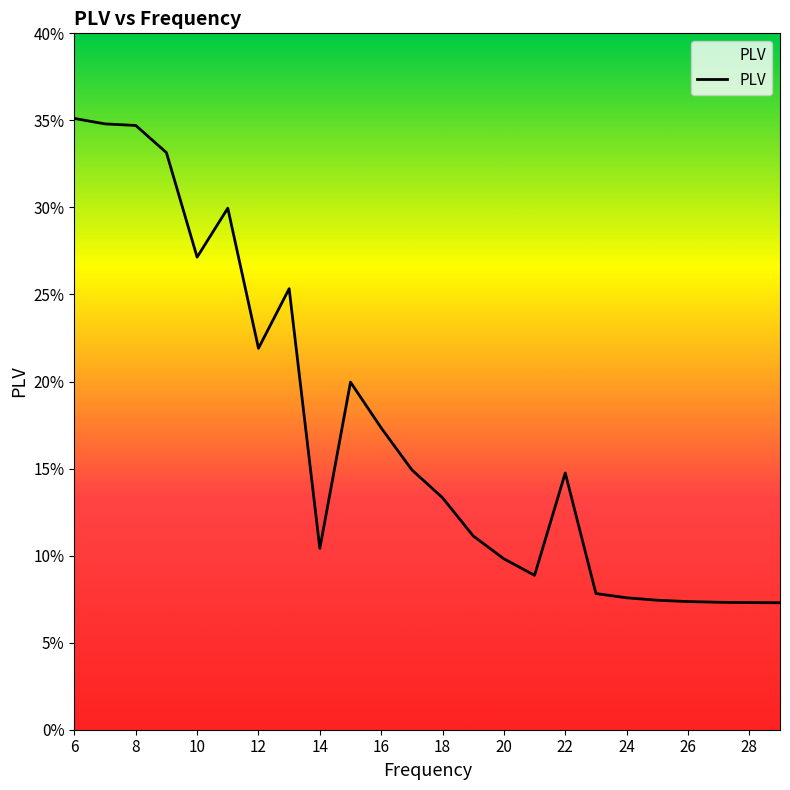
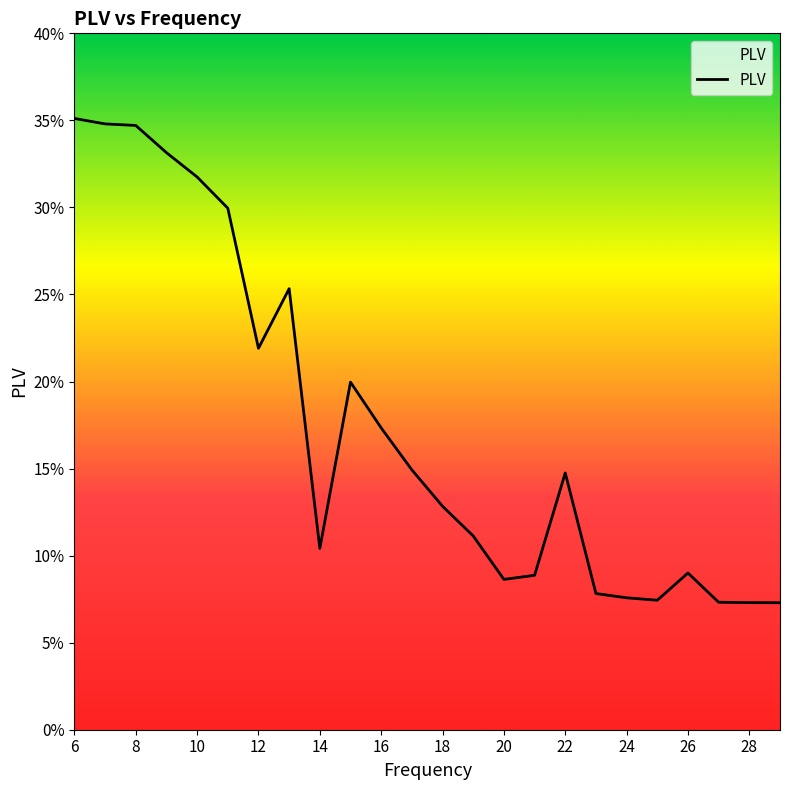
  {
    "6": "35.1%",
    "8": "34.7%",
-   "10": "27.1%",
+   "10": "31.7%",
    "12": "21.9%",
    "14": "10.4%",
    "16": "17.3%",
-   "18": "13.3%",
-   "20": "9.8%",
+   "18": "12.8%",
+   "20": "8.6%",
    "22": "14.7%",
    "24": "7.6%",
-   "26": "7.4%",
+   "26": "9.0%",
    "28": "7.3%"
  }
